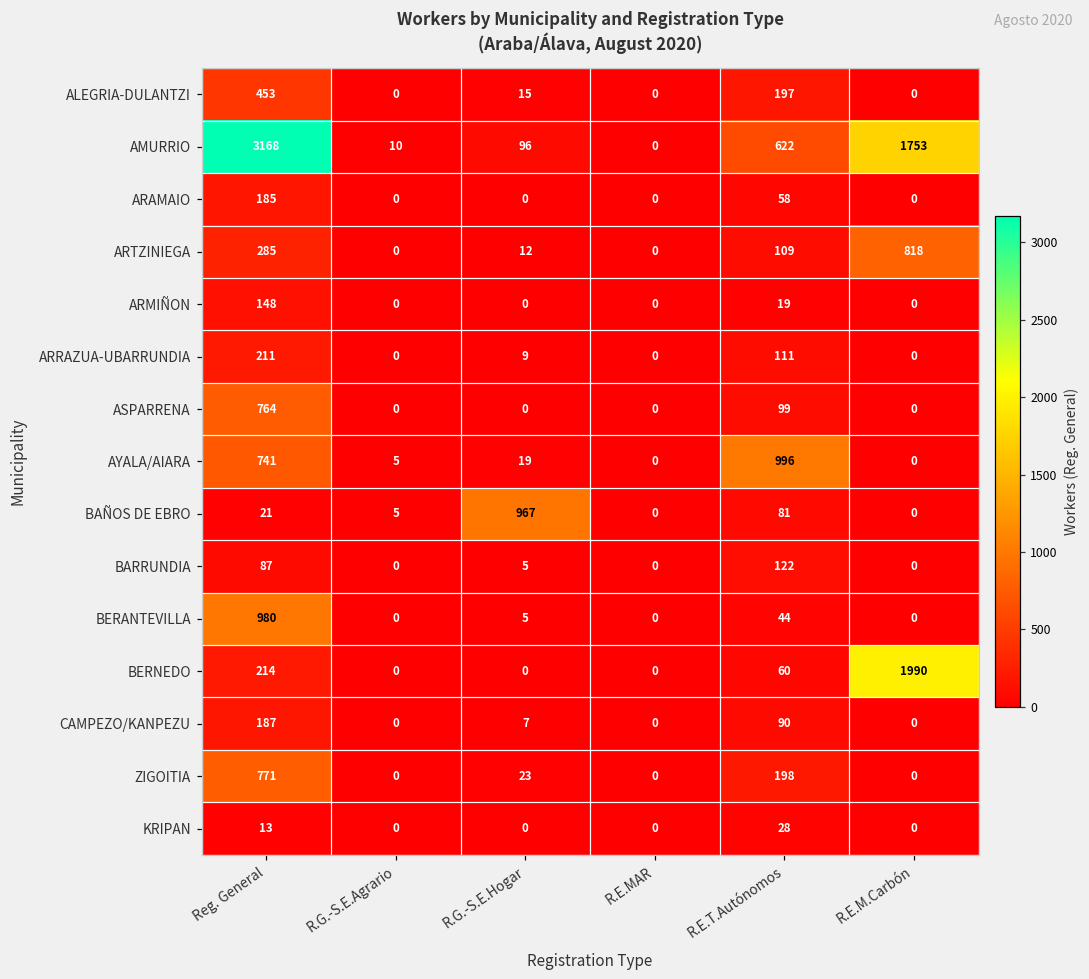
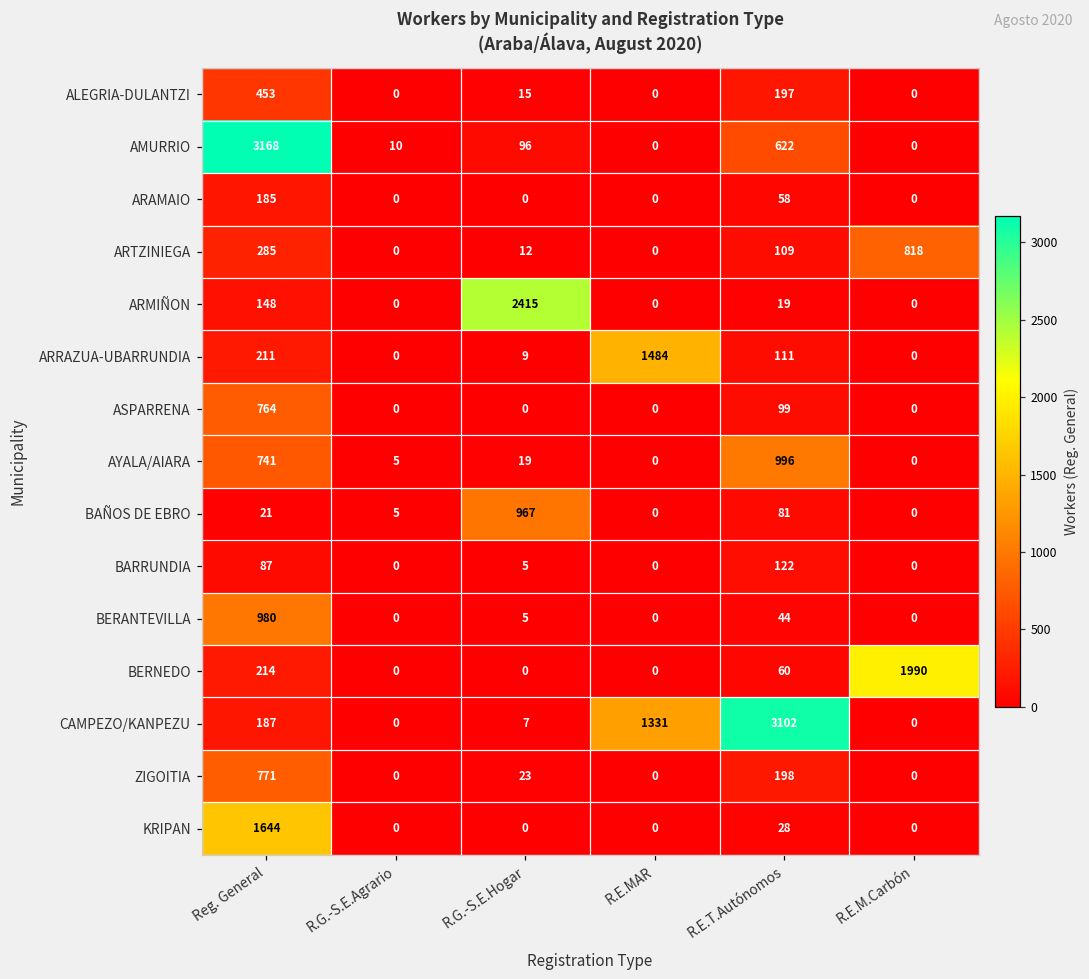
  {
    "ALEGRIA-DULANTZI": {
      "Reg. General": 453,
      "R.G.-S.E.Agrario": 0,
      "R.G.-S.E.Hogar": 15,
      "R.E.MAR": 0,
      "R.E.T.Autónomos": 197,
      "R.E.M.Carbón": 0
    },
    "AMURRIO": {
      "Reg. General": 3168,
      "R.G.-S.E.Agrario": 10,
      "R.G.-S.E.Hogar": 96,
      "R.E.MAR": 0,
      "R.E.T.Autónomos": 622,
-     "R.E.M.Carbón": 1753
+     "R.E.M.Carbón": 0
    },
    "ARAMAIO": {
      "Reg. General": 185,
      "R.G.-S.E.Agrario": 0,
      "R.G.-S.E.Hogar": 0,
      "R.E.MAR": 0,
      "R.E.T.Autónomos": 58,
      "R.E.M.Carbón": 0
    },
    "ARTZINIEGA": {
      "Reg. General": 285,
      "R.G.-S.E.Agrario": 0,
      "R.G.-S.E.Hogar": 12,
      "R.E.MAR": 0,
      "R.E.T.Autónomos": 109,
      "R.E.M.Carbón": 818
    },
    "ARMIÑON": {
      "Reg. General": 148,
      "R.G.-S.E.Agrario": 0,
-     "R.G.-S.E.Hogar": 0,
+     "R.G.-S.E.Hogar": 2415,
      "R.E.MAR": 0,
      "R.E.T.Autónomos": 19,
      "R.E.M.Carbón": 0
    },
    "ARRAZUA-UBARRUNDIA": {
      "Reg. General": 211,
      "R.G.-S.E.Agrario": 0,
      "R.G.-S.E.Hogar": 9,
-     "R.E.MAR": 0,
+     "R.E.MAR": 1484,
      "R.E.T.Autónomos": 111,
      "R.E.M.Carbón": 0
    },
    "ASPARRENA": {
      "Reg. General": 764,
      "R.G.-S.E.Agrario": 0,
      "R.G.-S.E.Hogar": 0,
      "R.E.MAR": 0,
      "R.E.T.Autónomos": 99,
      "R.E.M.Carbón": 0
    },
    "AYALA/AIARA": {
      "Reg. General": 741,
      "R.G.-S.E.Agrario": 5,
      "R.G.-S.E.Hogar": 19,
      "R.E.MAR": 0,
      "R.E.T.Autónomos": 996,
      "R.E.M.Carbón": 0
    },
    "BAÑOS DE EBRO": {
      "Reg. General": 21,
      "R.G.-S.E.Agrario": 5,
      "R.G.-S.E.Hogar": 967,
      "R.E.MAR": 0,
      "R.E.T.Autónomos": 81,
      "R.E.M.Carbón": 0
    },
    "BARRUNDIA": {
      "Reg. General": 87,
      "R.G.-S.E.Agrario": 0,
      "R.G.-S.E.Hogar": 5,
      "R.E.MAR": 0,
      "R.E.T.Autónomos": 122,
      "R.E.M.Carbón": 0
    },
    "BERANTEVILLA": {
      "Reg. General": 980,
      "R.G.-S.E.Agrario": 0,
      "R.G.-S.E.Hogar": 5,
      "R.E.MAR": 0,
      "R.E.T.Autónomos": 44,
      "R.E.M.Carbón": 0
    },
    "BERNEDO": {
      "Reg. General": 214,
      "R.G.-S.E.Agrario": 0,
      "R.G.-S.E.Hogar": 0,
      "R.E.MAR": 0,
      "R.E.T.Autónomos": 60,
      "R.E.M.Carbón": 1990
    },
    "CAMPEZO/KANPEZU": {
      "Reg. General": 187,
      "R.G.-S.E.Agrario": 0,
      "R.G.-S.E.Hogar": 7,
-     "R.E.MAR": 0,
-     "R.E.T.Autónomos": 90,
+     "R.E.MAR": 1331,
+     "R.E.T.Autónomos": 3102,
      "R.E.M.Carbón": 0
    },
    "ZIGOITIA": {
      "Reg. General": 771,
      "R.G.-S.E.Agrario": 0,
      "R.G.-S.E.Hogar": 23,
      "R.E.MAR": 0,
      "R.E.T.Autónomos": 198,
      "R.E.M.Carbón": 0
    },
    "KRIPAN": {
-     "Reg. General": 13,
+     "Reg. General": 1644,
      "R.G.-S.E.Agrario": 0,
      "R.G.-S.E.Hogar": 0,
      "R.E.MAR": 0,
      "R.E.T.Autónomos": 28,
      "R.E.M.Carbón": 0
    }
  }
